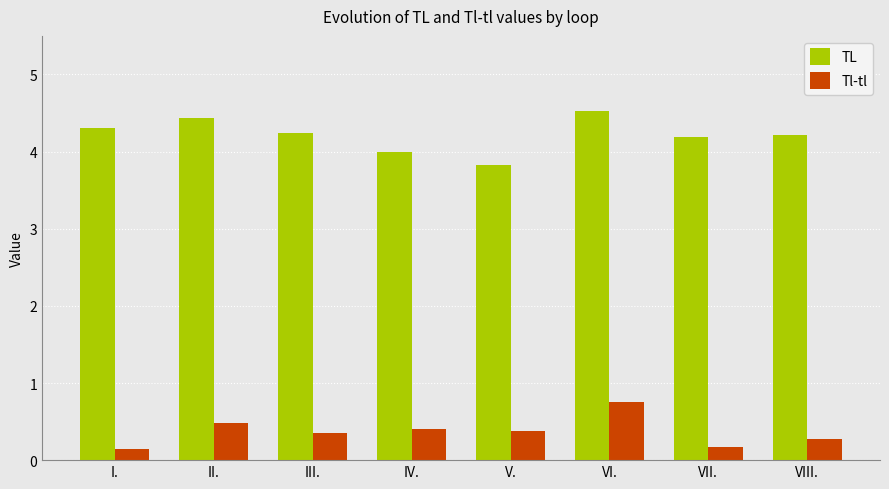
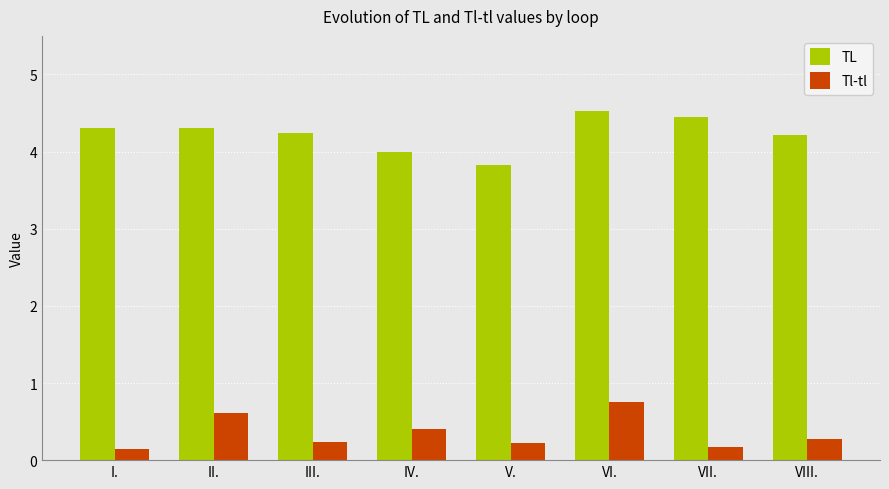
  {
    "TL": {
      "I.": 4.3,
-     "II.": 4.4,
+     "II.": 4.3,
      "III.": 4.2,
      "IV.": 4.0,
      "V.": 3.8,
      "VI.": 4.5,
-     "VII.": 4.2,
+     "VII.": 4.5,
      "VIII.": 4.2
    },
    "Tl-tl": {
      "I.": 0.1,
-     "II.": 0.5,
-     "III.": 0.4,
+     "II.": 0.6,
+     "III.": 0.2,
      "IV.": 0.4,
-     "V.": 0.4,
+     "V.": 0.2,
      "VI.": 0.8,
      "VII.": 0.2,
      "VIII.": 0.3
    }
  }
